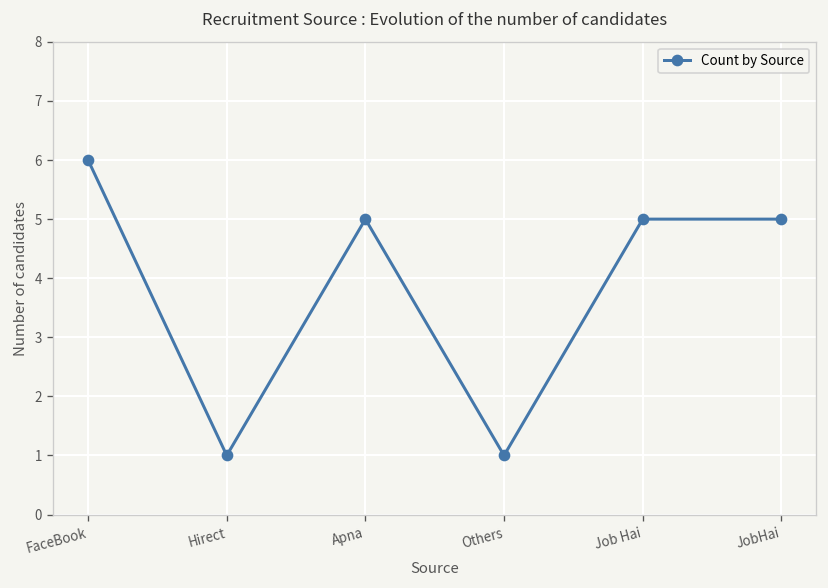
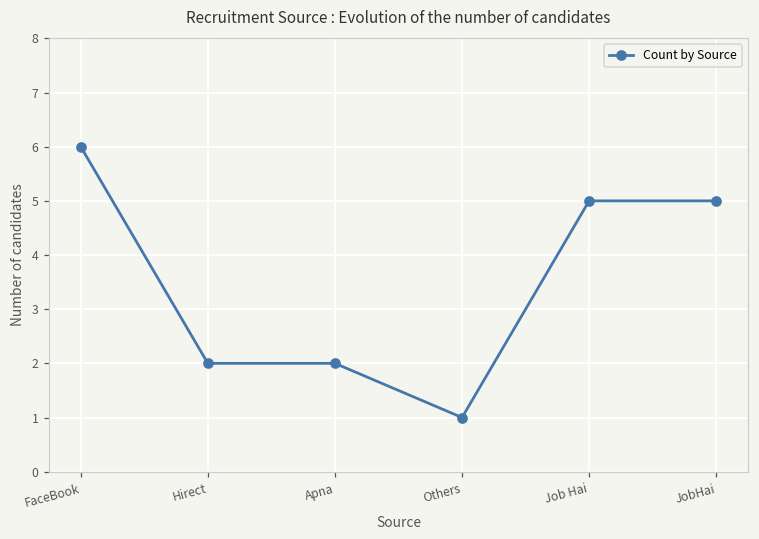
  {
    "FaceBook": 6,
-   "Hirect": 1,
-   "Apna": 5,
+   "Hirect": 2,
+   "Apna": 2,
    "Others": 1,
    "Job Hai": 5,
    "JobHai": 5
  }
